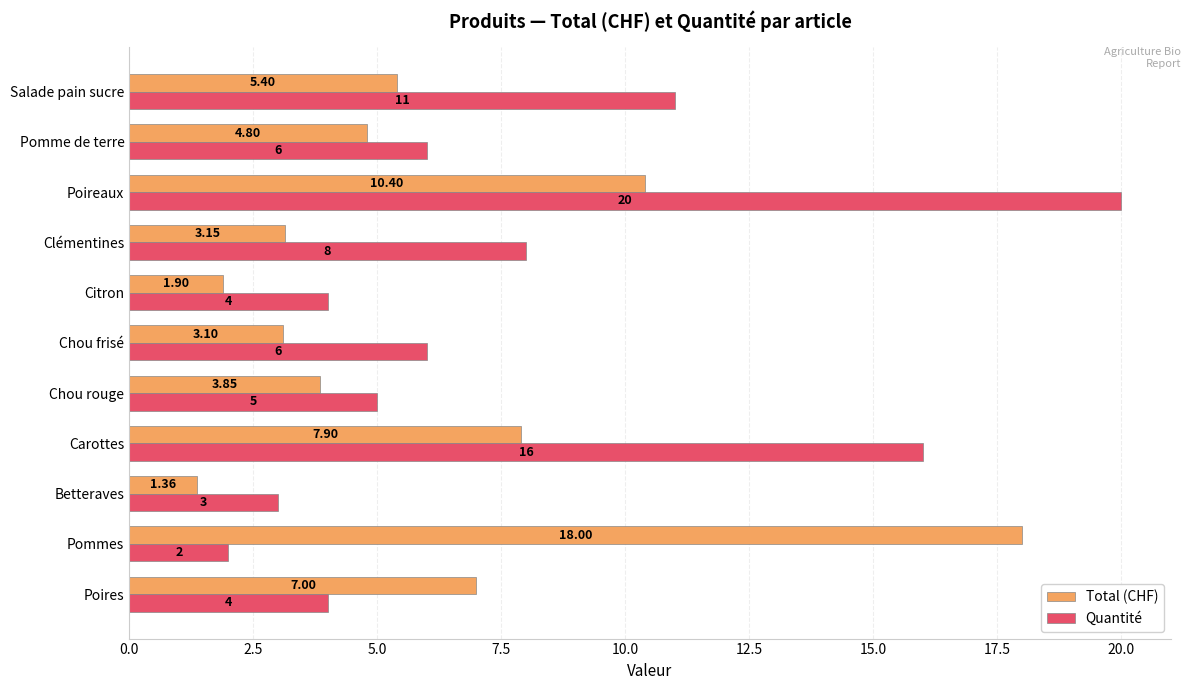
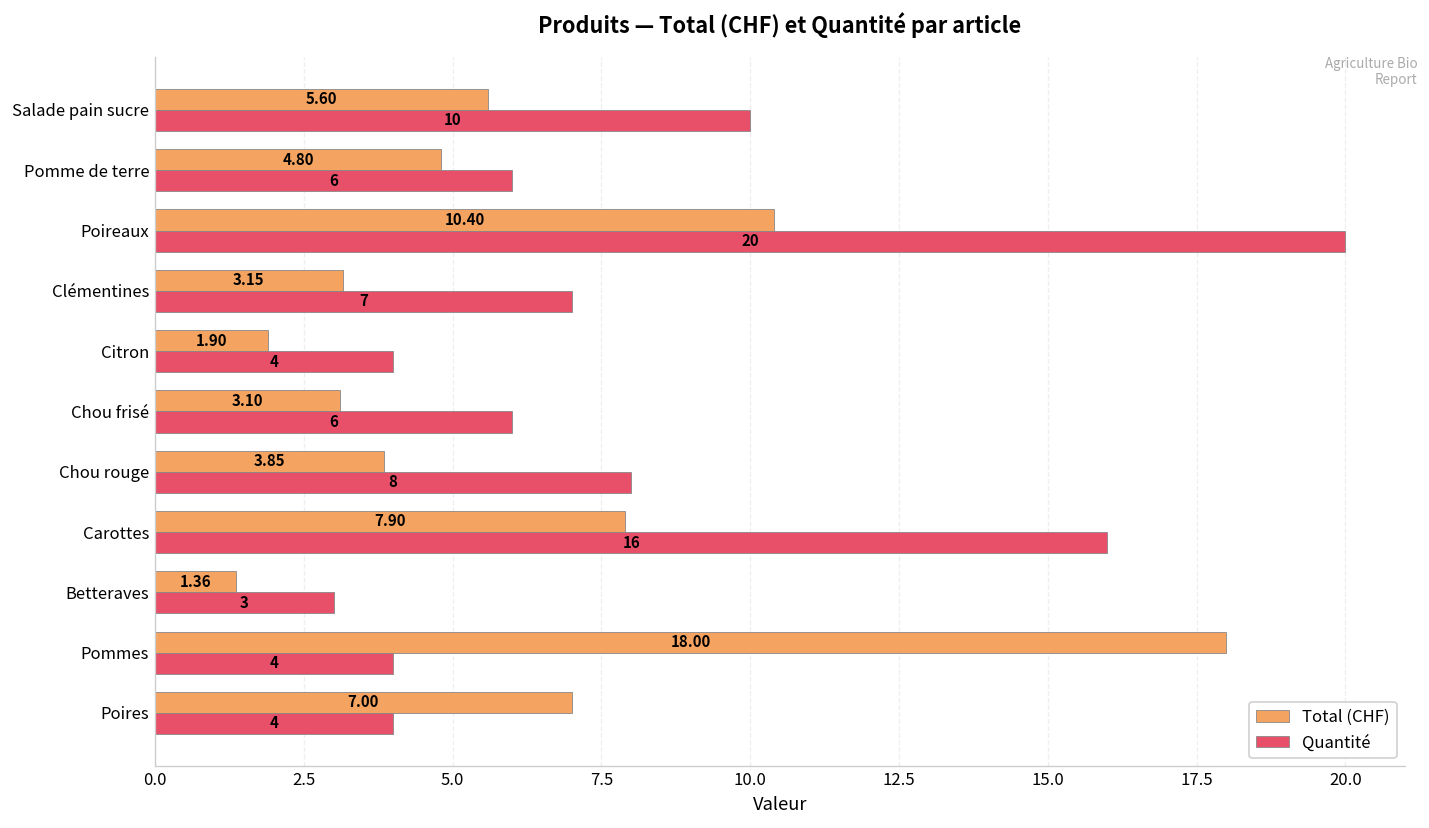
  {
    "Total (CHF)": {
-     "Salade pain sucre": 5.40,
+     "Salade pain sucre": 5.60,
      "Pomme de terre": 4.80,
      "Poireaux": 10.40,
      "Clémentines": 3.15,
      "Citron": 1.90,
      "Chou frisé": 3.10,
      "Chou rouge": 3.85,
      "Carottes": 7.90,
      "Betteraves": 1.36,
      "Pommes": 18.00,
      "Poires": 7.00
    },
    "Quantité": {
-     "Salade pain sucre": 11,
+     "Salade pain sucre": 10,
      "Pomme de terre": 6,
      "Poireaux": 20,
-     "Clémentines": 8,
+     "Clémentines": 7,
      "Citron": 4,
      "Chou frisé": 6,
-     "Chou rouge": 5,
+     "Chou rouge": 8,
      "Carottes": 16,
      "Betteraves": 3,
-     "Pommes": 2,
+     "Pommes": 4,
      "Poires": 4
    }
  }
